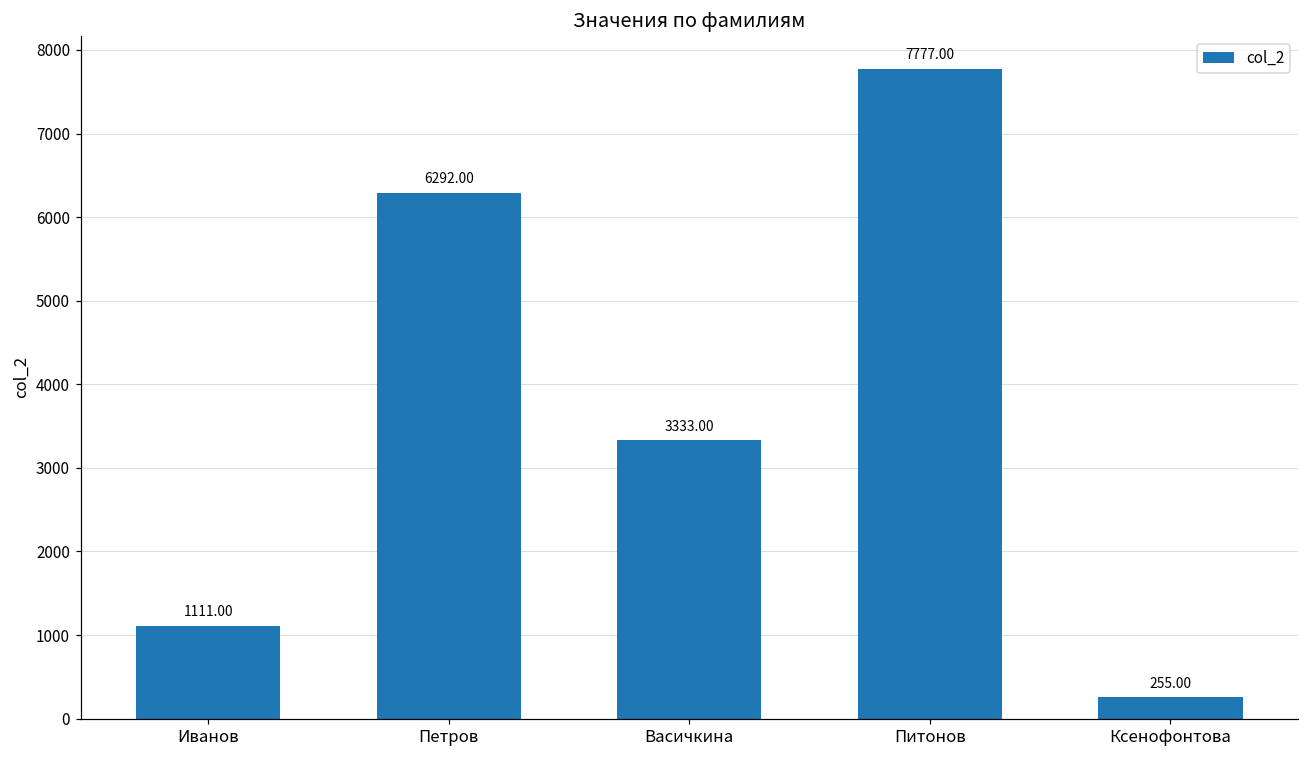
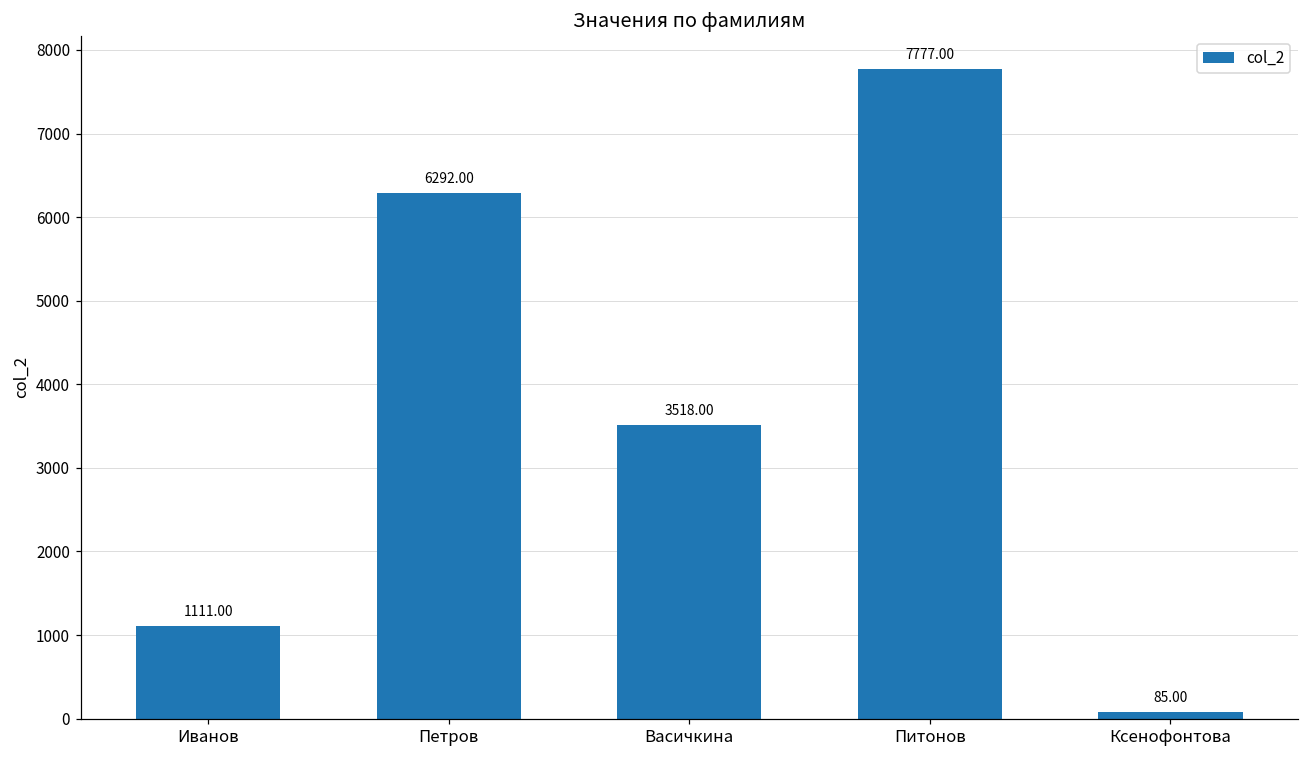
  {
    "Иванов": 1111.00,
    "Петров": 6292.00,
-   "Васичкина": 3333.00,
+   "Васичкина": 3518.00,
    "Питонов": 7777.00,
-   "Ксенофонтова": 255.00
+   "Ксенофонтова": 85.00
  }
